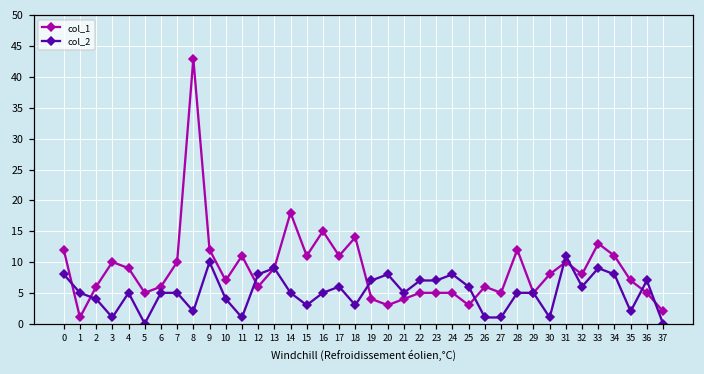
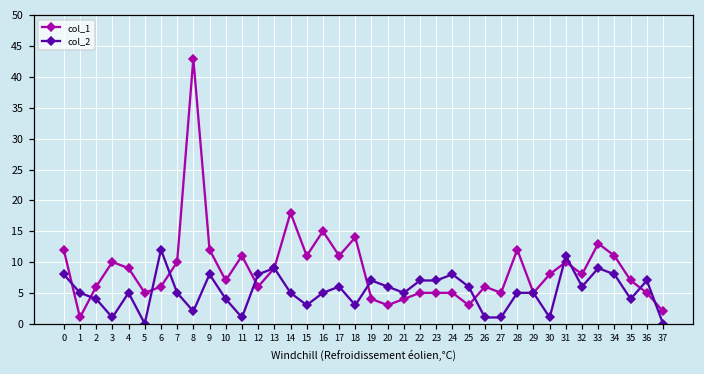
  {
    "col_1": {
      "0": 12,
      "1": 1,
      "2": 6,
      "3": 10,
      "4": 9,
      "5": 5,
      "6": 6,
      "7": 10,
      "8": 43,
      "9": 12,
      "10": 7,
      "11": 11,
      "12": 6,
      "14": 18,
      "15": 11,
      "16": 15,
      "17": 11,
      "18": 14,
      "19": 4,
      "20": 3,
      "21": 4,
      "22": 5,
      "23": 5,
      "24": 5,
      "25": 3,
      "26": 6,
      "27": 5,
      "28": 12,
      "30": 8,
      "31": 10,
      "32": 8,
      "33": 13,
      "34": 11,
      "35": 7,
      "36": 5,
      "37": 2
    },
    "col_2": {
      "0": 8,
      "1": 5,
      "2": 4,
      "3": 1,
      "4": 5,
      "5": 0,
-     "6": 5,
+     "6": 12,
      "7": 5,
      "8": 2,
-     "9": 10,
+     "9": 8,
      "10": 4,
      "11": 1,
      "12": 8,
      "14": 5,
      "15": 3,
      "16": 5,
      "17": 6,
      "18": 3,
      "19": 7,
-     "20": 8,
+     "20": 6,
      "21": 5,
      "22": 7,
      "23": 7,
      "24": 8,
      "25": 6,
      "26": 1,
      "27": 1,
      "28": 5,
      "30": 1,
      "31": 11,
      "32": 6,
      "33": 9,
      "34": 8,
-     "35": 2,
+     "35": 4,
      "36": 7,
      "37": 0
    }
  }
